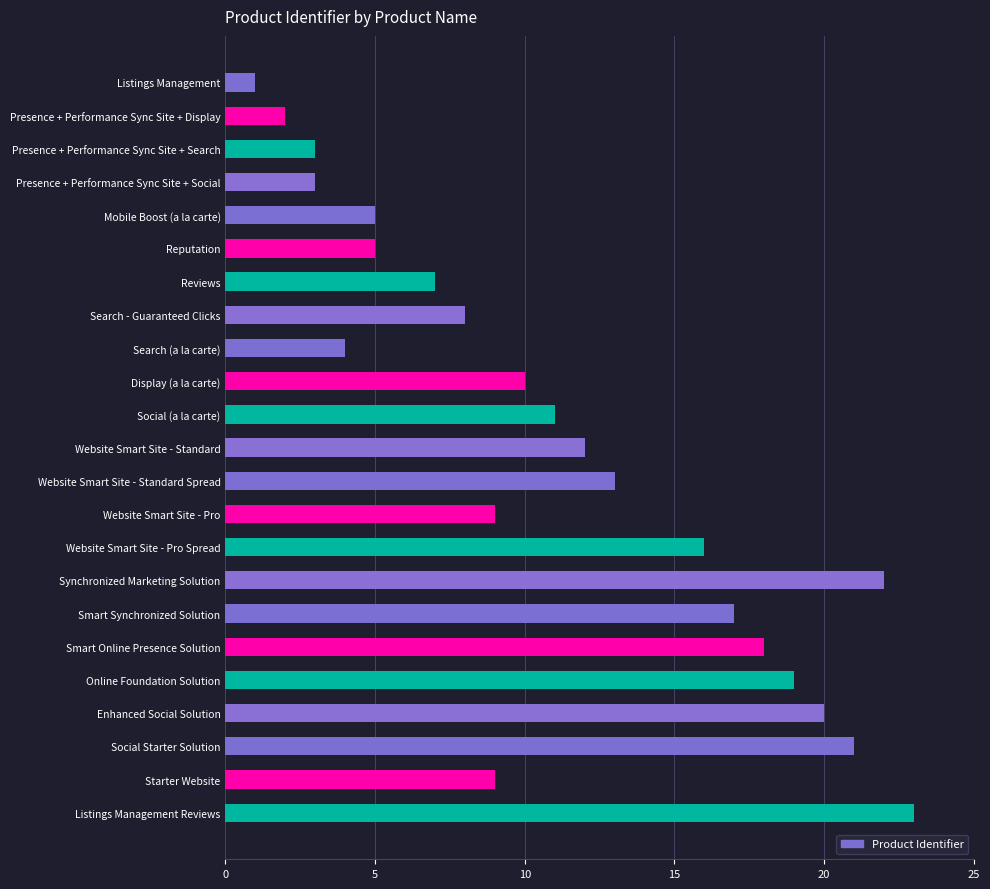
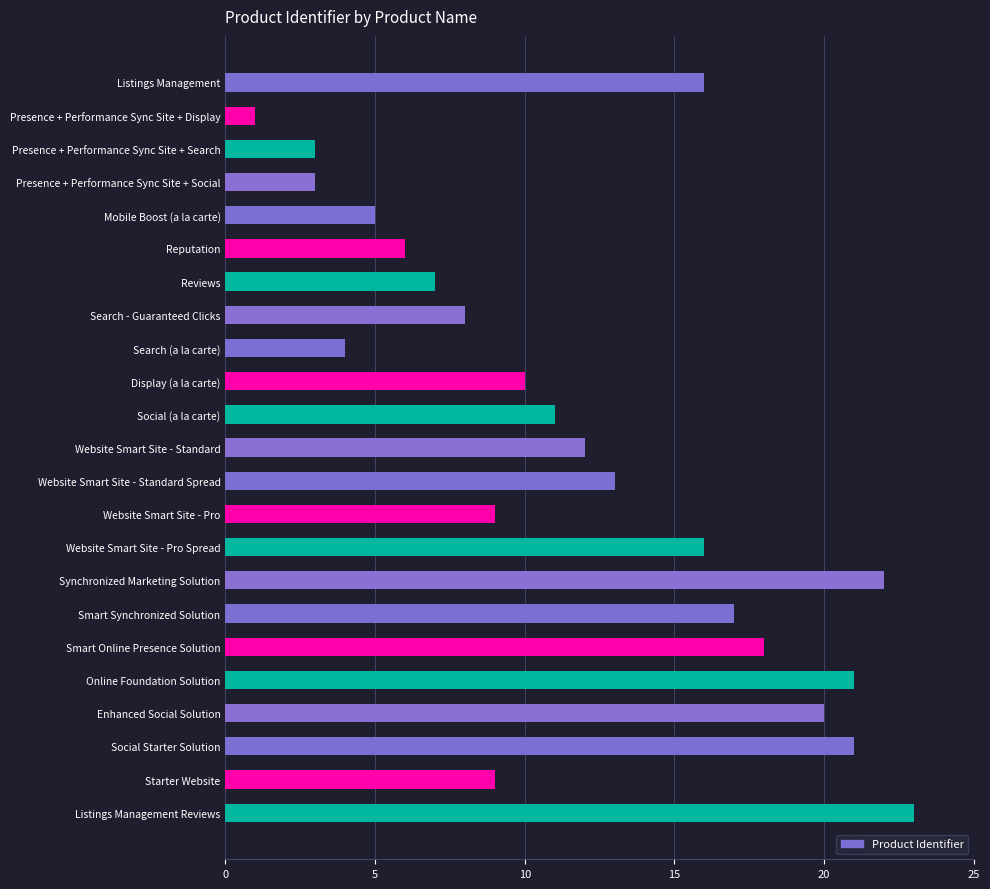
  {
-   "Listings Management": 1,
-   "Presence + Performance Sync Site + Display": 2,
+   "Listings Management": 16,
+   "Presence + Performance Sync Site + Display": 1,
    "Presence + Performance Sync Site + Search": 3,
    "Presence + Performance Sync Site + Social": 3,
    "Mobile Boost (a la carte)": 5,
-   "Reputation": 5,
+   "Reputation": 6,
    "Reviews": 7,
    "Search - Guaranteed Clicks": 8,
    "Search (a la carte)": 4,
    "Display (a la carte)": 10,
    "Social (a la carte)": 11,
    "Website Smart Site - Standard": 12,
    "Website Smart Site - Standard Spread": 13,
    "Website Smart Site - Pro": 9,
    "Website Smart Site - Pro Spread": 16,
    "Synchronized Marketing Solution": 22,
    "Smart Synchronized Solution": 17,
    "Smart Online Presence Solution": 18,
-   "Online Foundation Solution": 19,
+   "Online Foundation Solution": 21,
    "Enhanced Social Solution": 20,
    "Social Starter Solution": 21,
    "Starter Website": 9,
    "Listings Management Reviews": 23
  }
